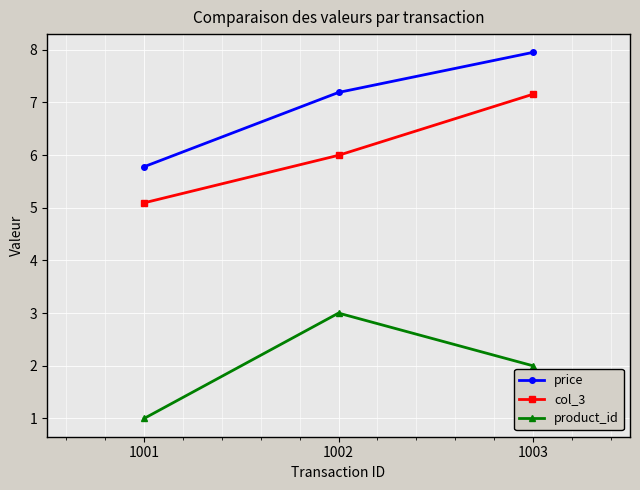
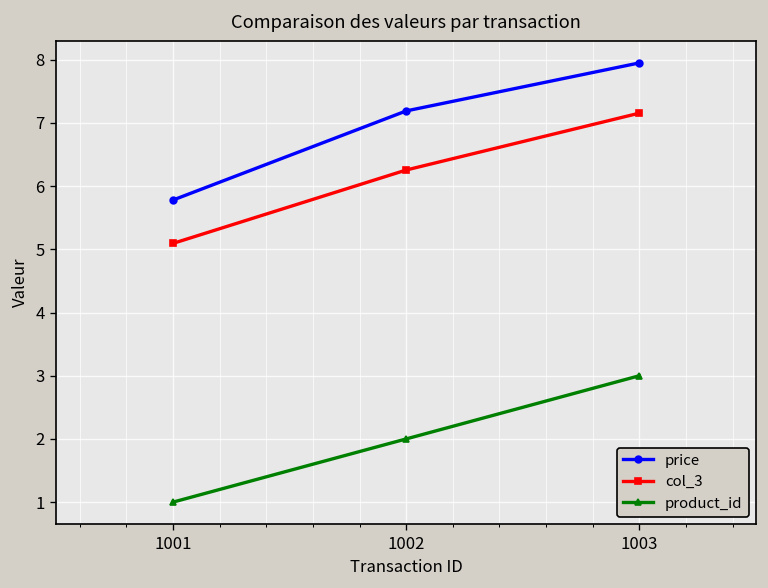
  {
    "price": {
      "1001": 5.8,
      "1002": 7.2,
      "1003": 8.0
    },
    "col_3": {
      "1001": 5.1,
-     "1002": 6.0,
+     "1002": 6.3,
      "1003": 7.2
    },
    "product_id": {
      "1001": 1,
-     "1002": 3,
-     "1003": 2
+     "1002": 2,
+     "1003": 3
    }
  }
